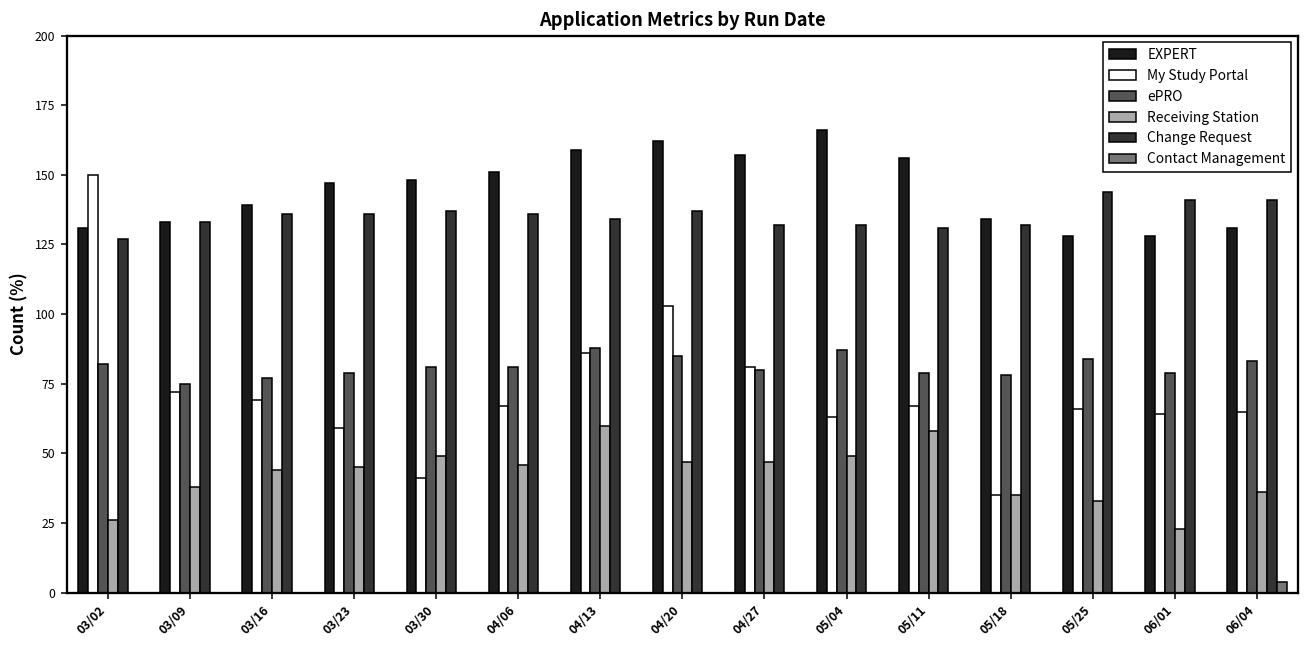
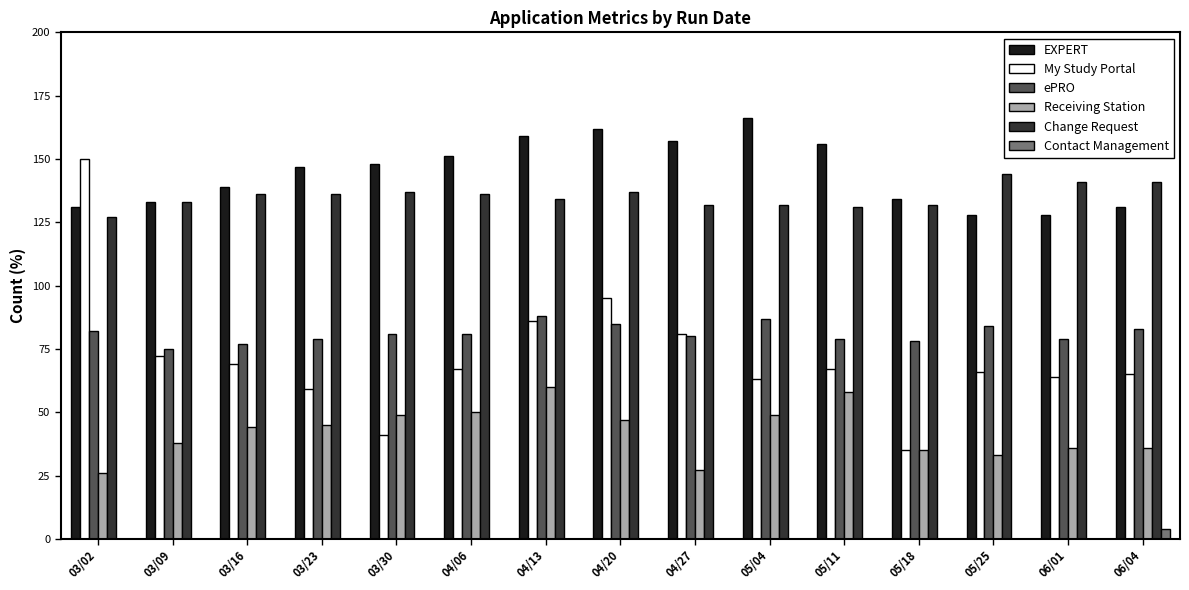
  {
    "My Study Portal": {
      "03/02": 150,
      "03/09": 72,
      "03/16": 69,
      "03/23": 59,
      "03/30": 41,
      "04/06": 67,
      "04/13": 86,
-     "04/20": 103,
+     "04/20": 95,
      "04/27": 81,
      "05/04": 63,
      "05/11": 67,
      "05/18": 35,
      "05/25": 66,
      "06/01": 64,
      "06/04": 65
    },
    "Receiving Station": {
      "03/02": 26,
      "03/09": 38,
      "03/16": 44,
      "03/23": 45,
      "03/30": 49,
-     "04/06": 46,
+     "04/06": 50,
      "04/13": 60,
      "04/20": 47,
-     "04/27": 47,
+     "04/27": 27,
      "05/04": 49,
      "05/11": 58,
      "05/18": 35,
      "05/25": 33,
-     "06/01": 23,
+     "06/01": 36,
      "06/04": 36
    }
  }
